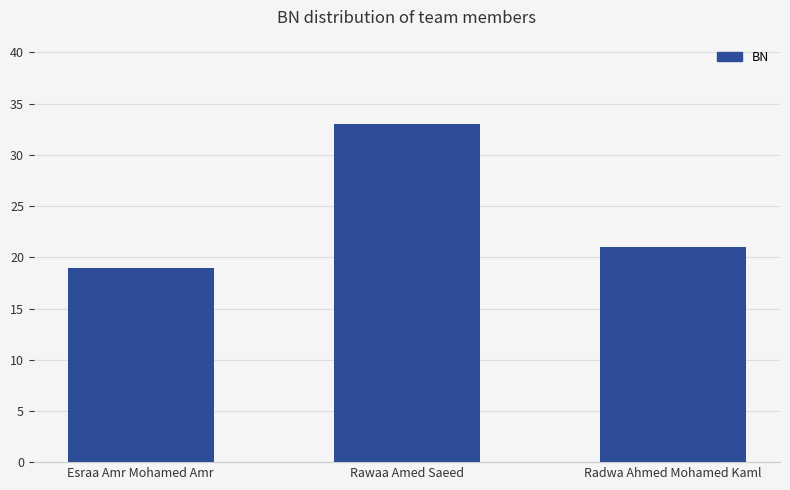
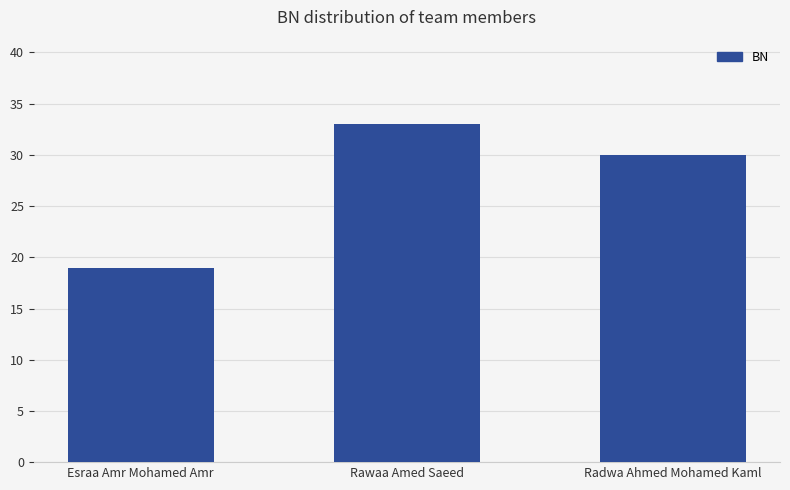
  {
    "Esraa Amr Mohamed Amr": 19,
    "Rawaa Amed Saeed": 33,
-   "Radwa Ahmed Mohamed Kaml": 21
+   "Radwa Ahmed Mohamed Kaml": 30
  }
